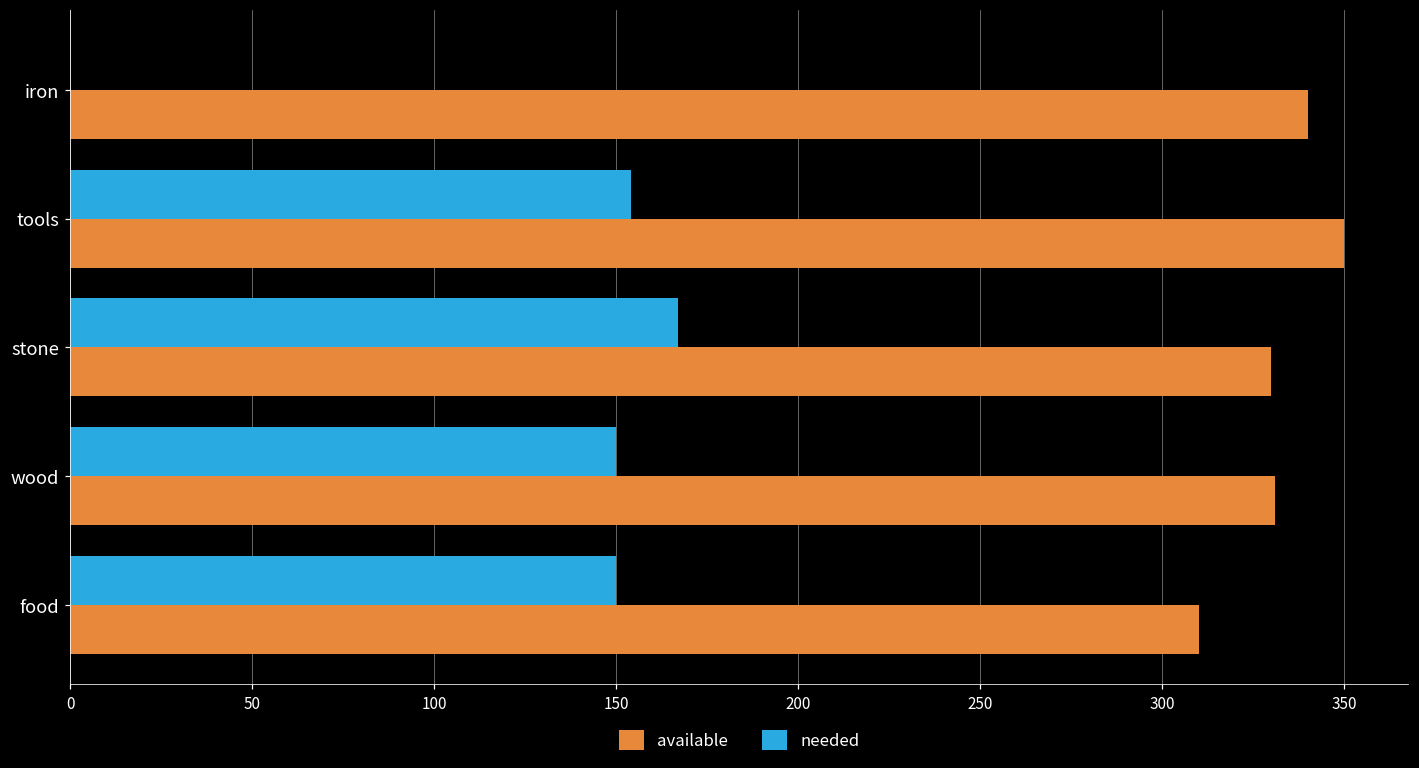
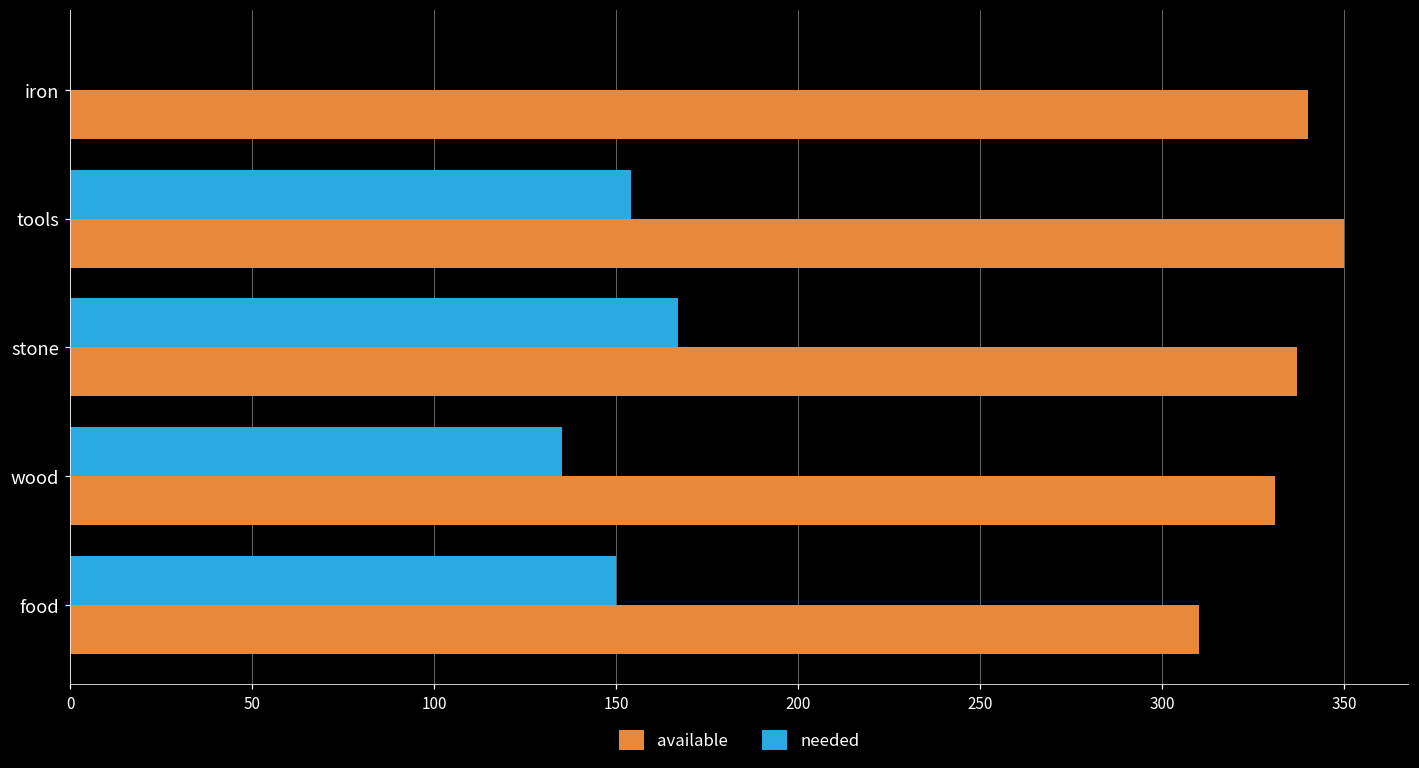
  {
    "available": {
      "iron": 340,
      "tools": 350,
-     "stone": 330,
+     "stone": 337,
      "wood": 331,
      "food": 310
    },
    "needed": {
      "iron": 0,
      "tools": 154,
      "stone": 167,
-     "wood": 150,
+     "wood": 135,
      "food": 150
    }
  }
